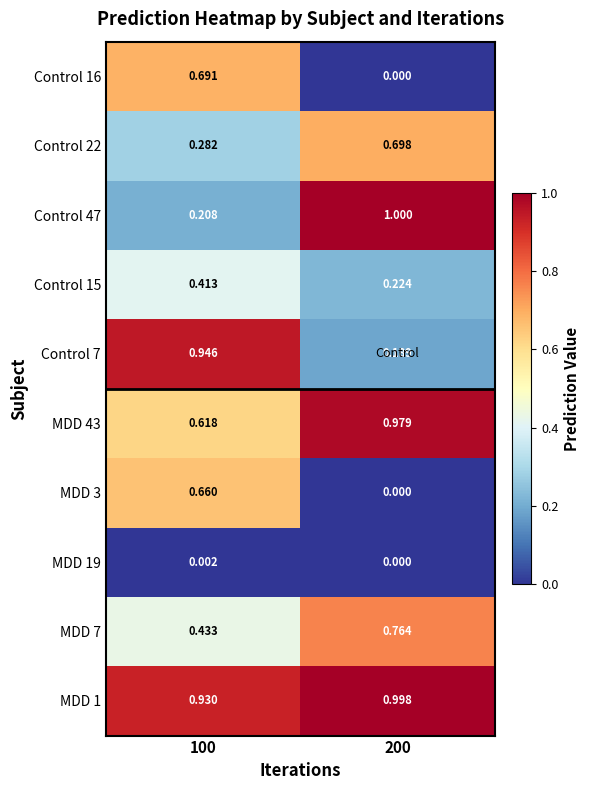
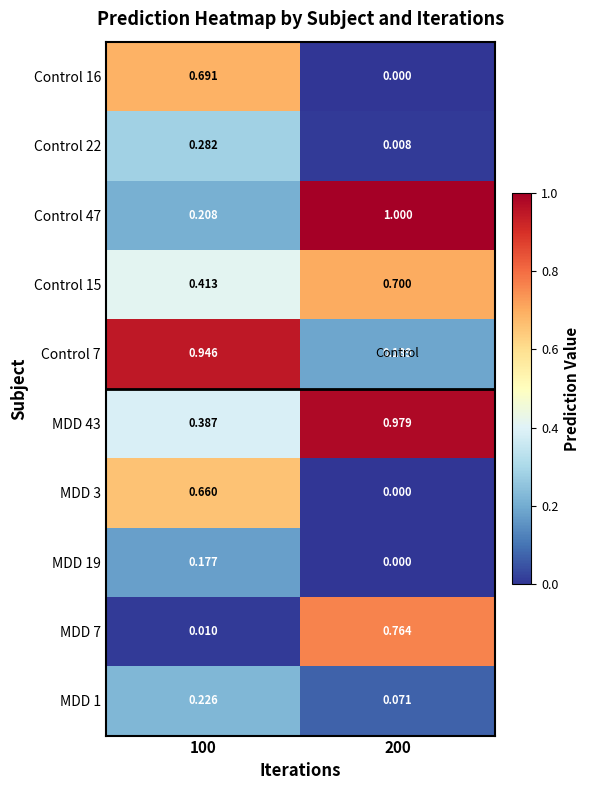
  {
    "Control 16": {
      "100": 0.691,
      "200": 0.000
    },
    "Control 22": {
      "100": 0.282,
-     "200": 0.698
+     "200": 0.008
    },
    "Control 47": {
      "100": 0.208,
      "200": 1.000
    },
    "Control 15": {
      "100": 0.413,
-     "200": 0.224
+     "200": 0.700
    },
    "Control 7": {
      "100": 0.946
    },
    "MDD 43": {
-     "100": 0.618,
+     "100": 0.387,
      "200": 0.979
    },
    "MDD 3": {
      "100": 0.660,
      "200": 0.000
    },
    "MDD 19": {
-     "100": 0.002,
+     "100": 0.177,
      "200": 0.000
    },
    "MDD 7": {
-     "100": 0.433,
+     "100": 0.010,
      "200": 0.764
    },
    "MDD 1": {
-     "100": 0.930,
-     "200": 0.998
+     "100": 0.226,
+     "200": 0.071
    }
  }
